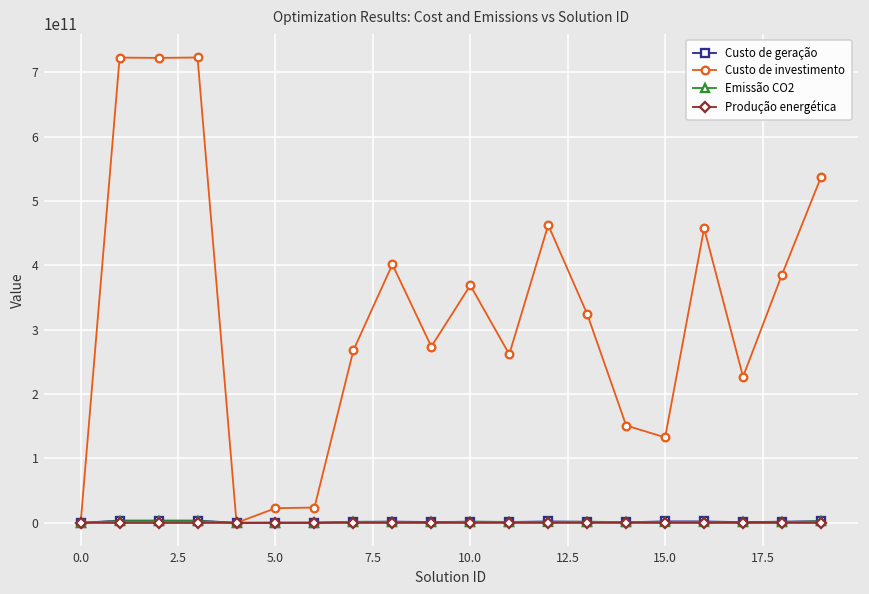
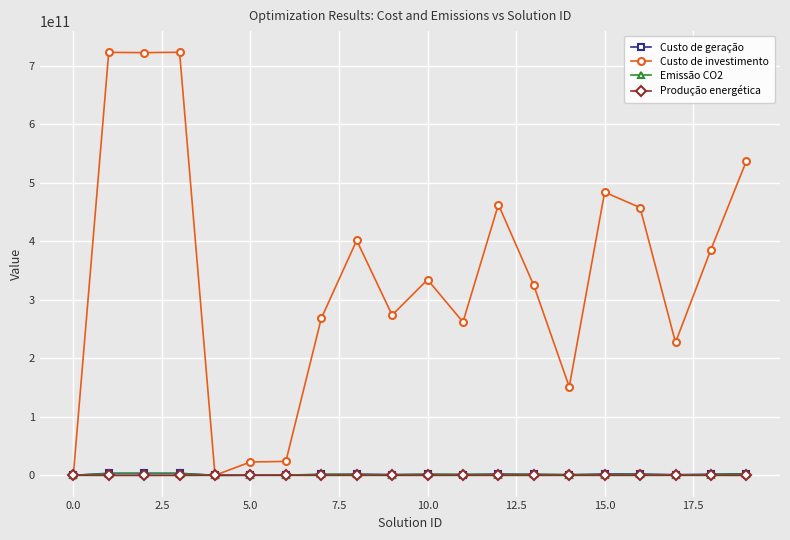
  {
    "Custo de investimento": {
      "5.0": 20000000000,
-     "10.0": 370000000000,
-     "15.0": 130000000000
+     "10.0": 330000000000,
+     "15.0": 480000000000
    }
  }
